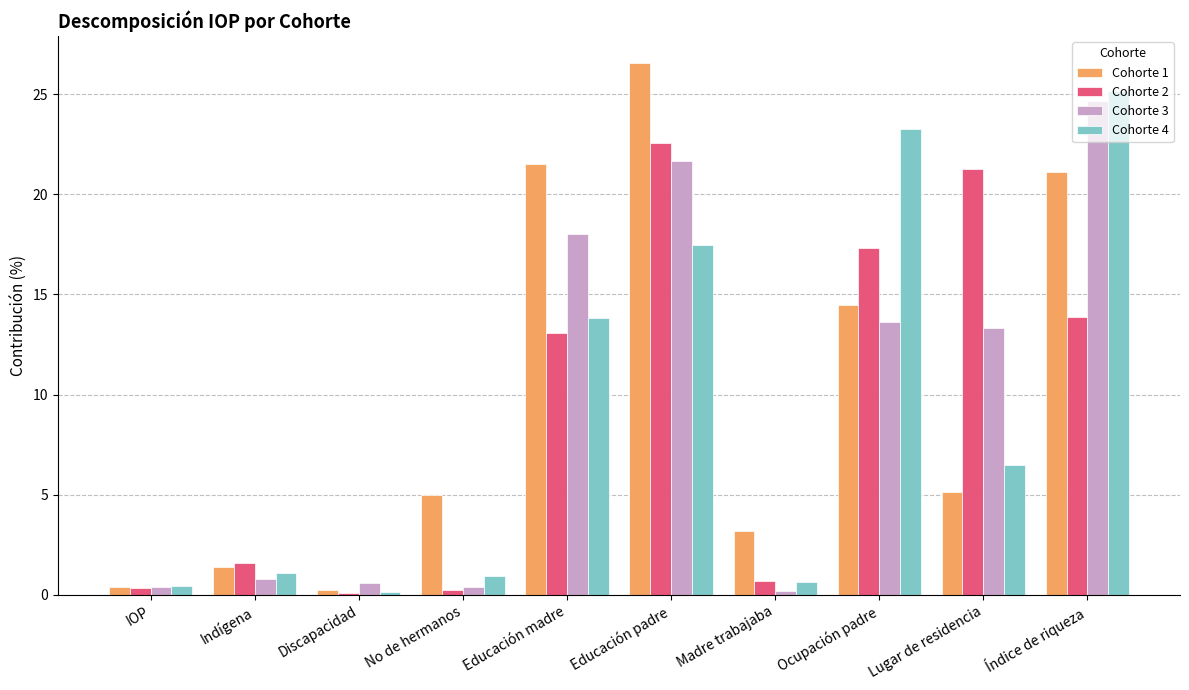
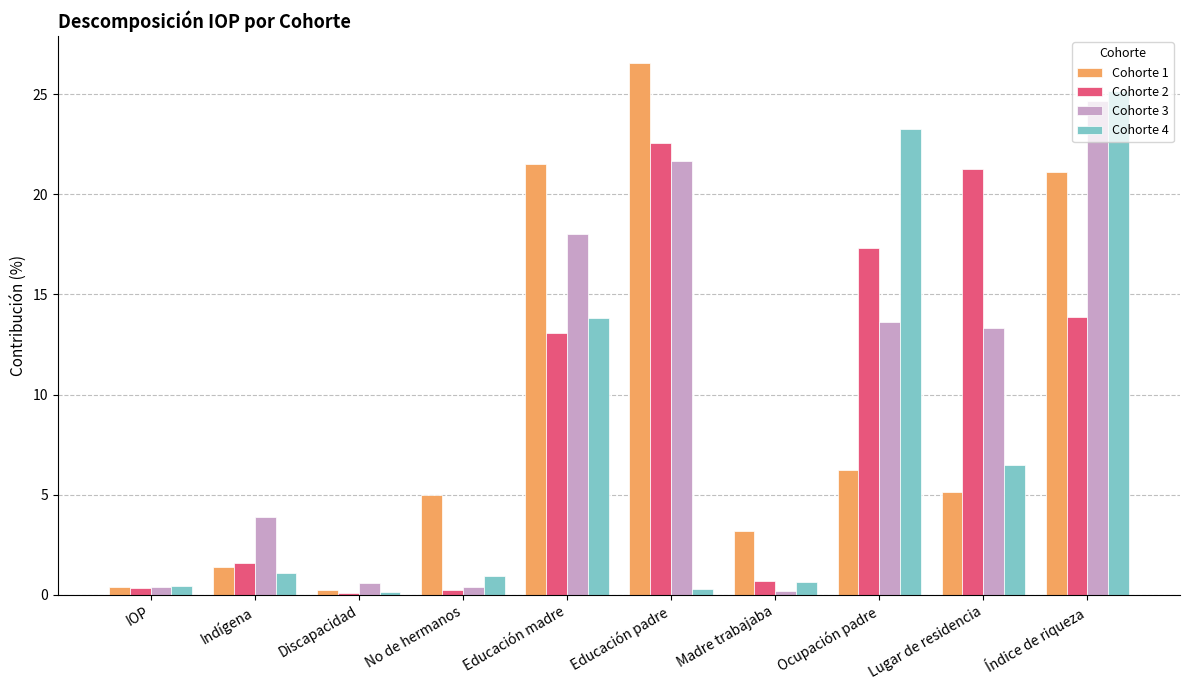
  {
    "Cohorte 1": {
      "IOP": 0.4,
      "Indígena": 1.4,
      "Discapacidad": 0.3,
      "No de hermanos": 5.0,
      "Educación madre": 21.5,
      "Educación padre": 26.6,
      "Madre trabajaba": 3.2,
-     "Ocupación padre": 14.5,
+     "Ocupación padre": 6.2,
      "Lugar de residencia": 5.1,
      "Índice de riqueza": 21.1
    },
    "Cohorte 2": {
      "IOP": 0.3,
      "Indígena": 1.6,
      "No de hermanos": 0.2,
      "Educación madre": 13.1,
      "Educación padre": 22.6,
      "Madre trabajaba": 0.7,
      "Ocupación padre": 17.3,
      "Lugar de residencia": 21.3,
      "Índice de riqueza": 13.9
    },
    "Cohorte 3": {
      "IOP": 0.4,
-     "Indígena": 0.8,
+     "Indígena": 3.9,
      "Discapacidad": 0.6,
      "No de hermanos": 0.4,
      "Educación madre": 18.0,
      "Educación padre": 21.6,
      "Madre trabajaba": 0.2,
      "Ocupación padre": 13.6,
      "Lugar de residencia": 13.3
    },
    "Cohorte 4": {
      "IOP": 0.4,
      "Indígena": 1.1,
      "Discapacidad": 0.1,
      "No de hermanos": 1.0,
      "Educación madre": 13.8,
-     "Educación padre": 17.5,
+     "Educación padre": 0.3,
      "Madre trabajaba": 0.7,
      "Ocupación padre": 23.3,
      "Lugar de residencia": 6.5
    }
  }
